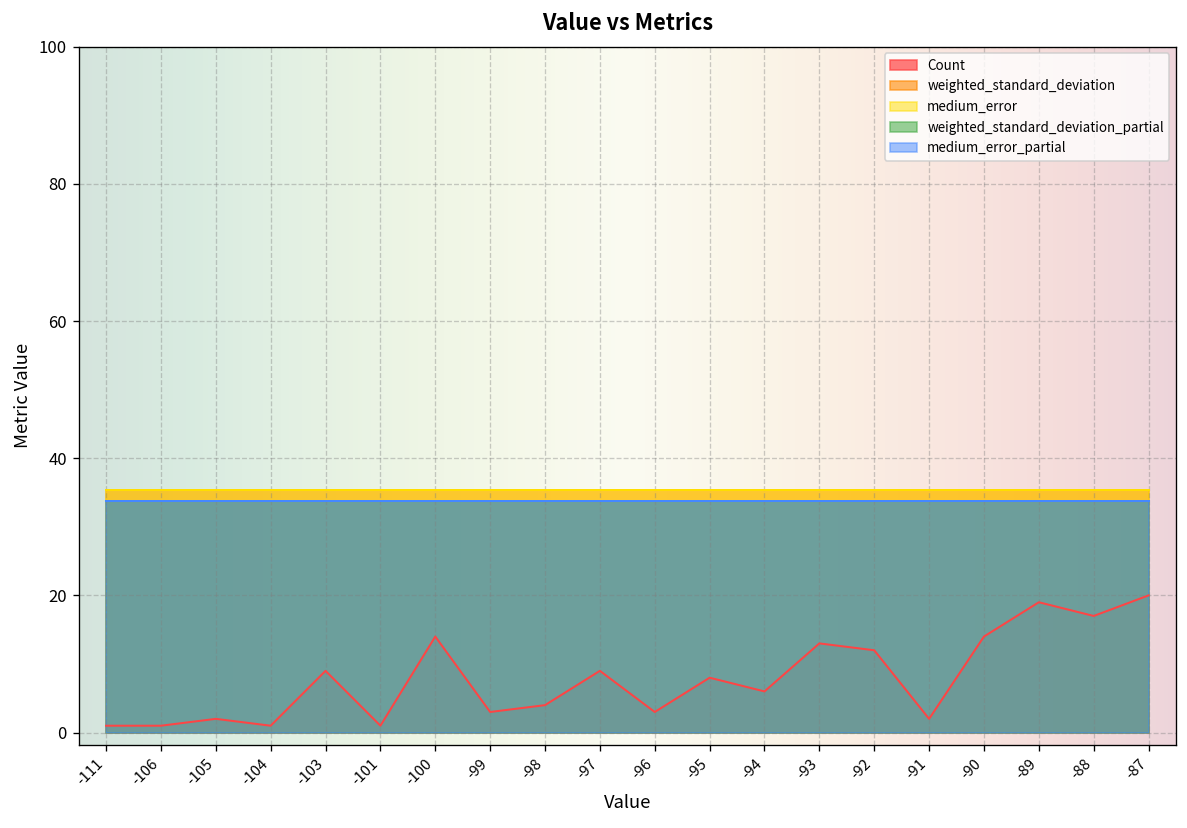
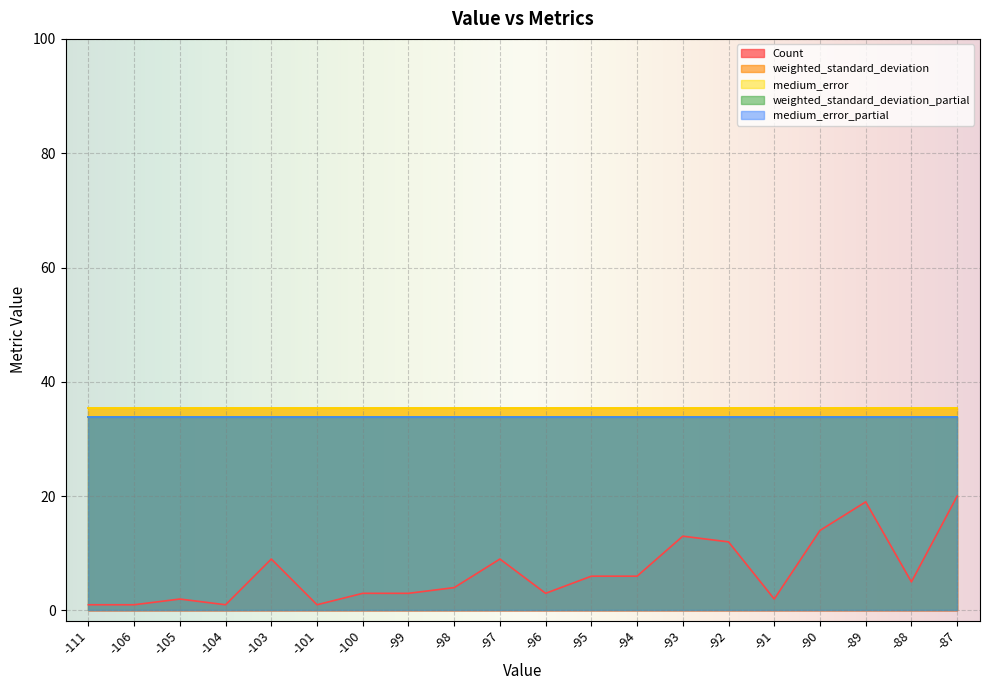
  {
    "Count": {
      "-111": 1,
      "-106": 1,
      "-105": 2,
      "-104": 1,
      "-103": 9,
      "-101": 1,
-     "-100": 14,
+     "-100": 3,
      "-99": 3,
      "-98": 4,
      "-97": 9,
      "-96": 3,
-     "-95": 8,
+     "-95": 6,
      "-94": 6,
      "-93": 13,
      "-92": 12,
      "-91": 2,
      "-90": 14,
      "-89": 19,
-     "-88": 17,
+     "-88": 5,
      "-87": 20
    },
    "medium_error": {
      "-111": 35,
      "-106": 35,
      "-105": 35,
      "-104": 35,
      "-103": 35,
      "-101": 35,
      "-100": 35,
      "-99": 35,
      "-98": 35,
      "-97": 35,
      "-96": 35,
      "-95": 35,
      "-94": 35,
      "-93": 35,
      "-92": 35,
      "-91": 35,
      "-90": 35,
      "-89": 35,
      "-88": 35,
      "-87": 35
    }
  }
